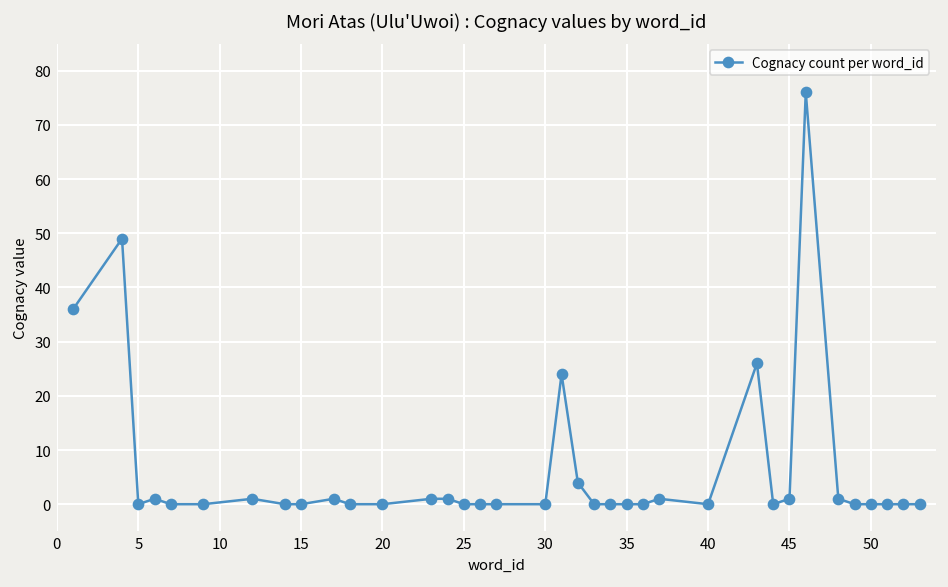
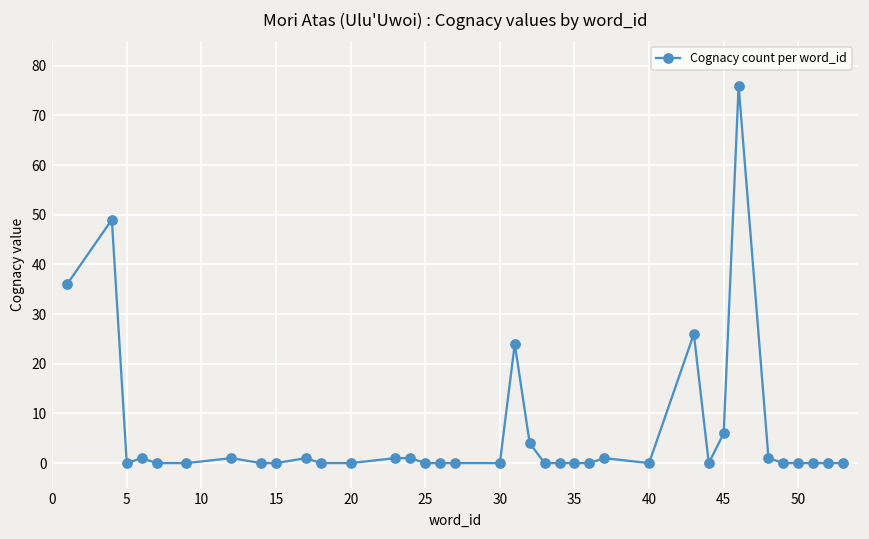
  {
    "5": 0,
    "15": 0,
    "20": 0,
    "25": 0,
    "30": 0,
    "35": 0,
    "40": 0,
-   "45": 1,
+   "45": 6,
    "50": 0
  }
